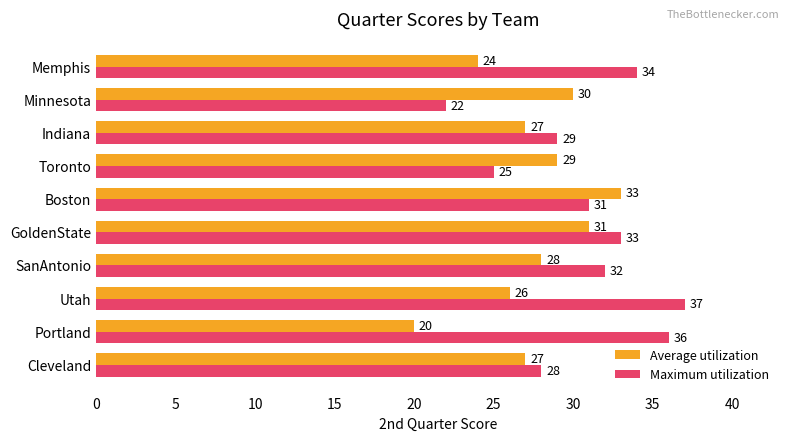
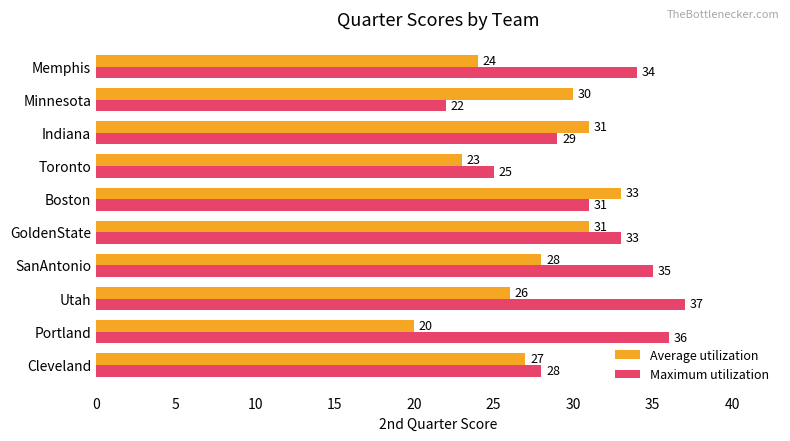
  {
    "Average utilization": {
      "Memphis": 24,
      "Minnesota": 30,
-     "Indiana": 27,
-     "Toronto": 29,
+     "Indiana": 31,
+     "Toronto": 23,
      "Boston": 33,
      "GoldenState": 31,
      "SanAntonio": 28,
      "Utah": 26,
      "Portland": 20,
      "Cleveland": 27
    },
    "Maximum utilization": {
      "Memphis": 34,
      "Minnesota": 22,
      "Indiana": 29,
      "Toronto": 25,
      "Boston": 31,
      "GoldenState": 33,
-     "SanAntonio": 32,
+     "SanAntonio": 35,
      "Utah": 37,
      "Portland": 36,
      "Cleveland": 28
    }
  }
